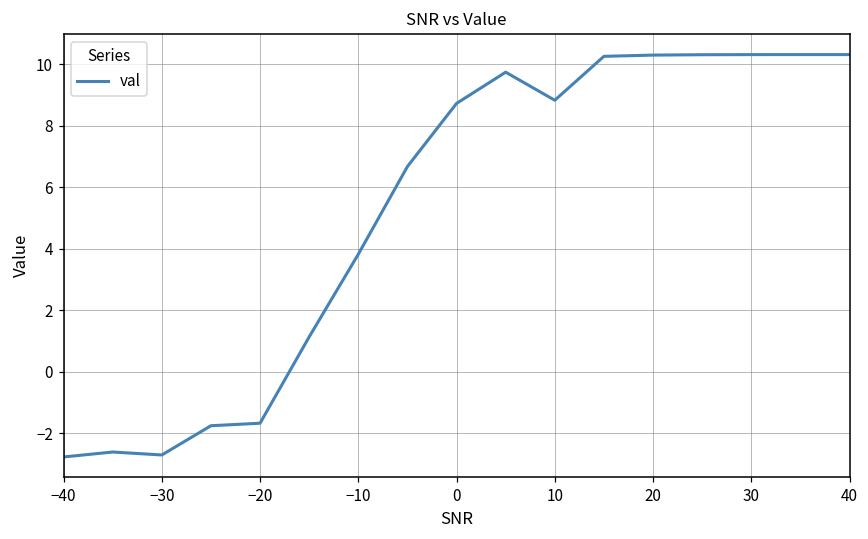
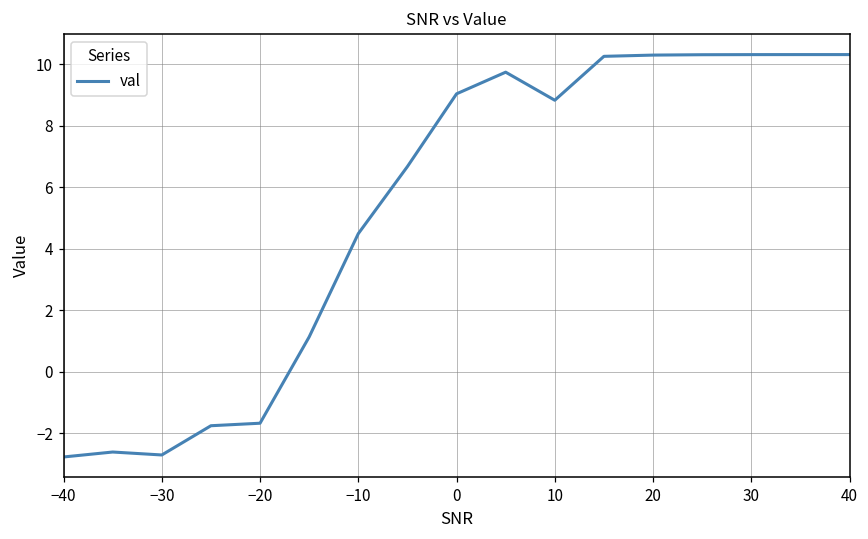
  {
    "−40": -2.8,
    "−30": -2.7,
    "−20": -1.7,
-   "−10": 3.8,
-   "0": 8.7,
+   "−10": 4.5,
+   "0": 9.0,
    "10": 8.8,
    "20": 10.3,
    "30": 10.3,
    "40": 10.3
  }
